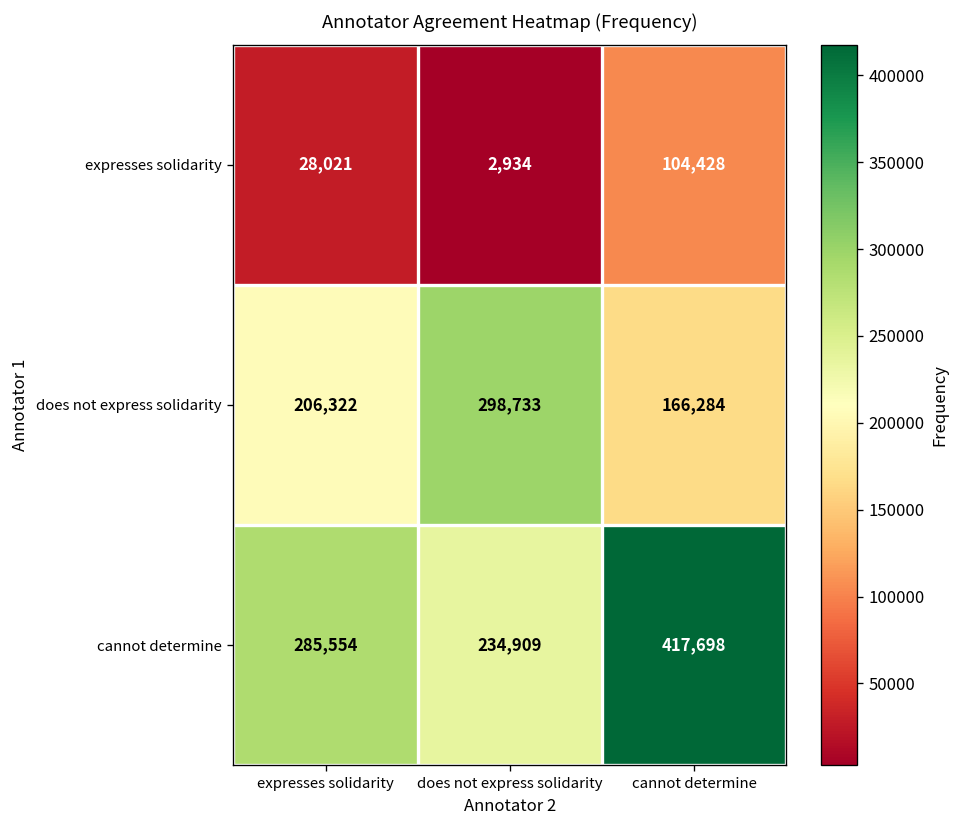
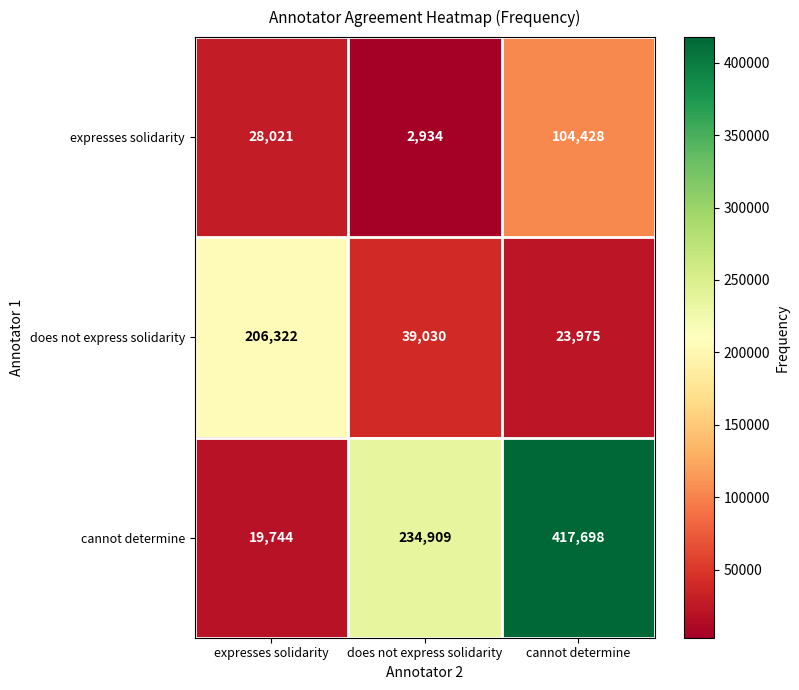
  {
    "expresses solidarity": {
      "expresses solidarity": "28,021",
      "does not express solidarity": "2,934",
      "cannot determine": "104,428"
    },
    "does not express solidarity": {
      "expresses solidarity": "206,322",
-     "does not express solidarity": "298,733",
-     "cannot determine": "166,284"
+     "does not express solidarity": "39,030",
+     "cannot determine": "23,975"
    },
    "cannot determine": {
-     "expresses solidarity": "285,554",
+     "expresses solidarity": "19,744",
      "does not express solidarity": "234,909",
      "cannot determine": "417,698"
    }
  }
